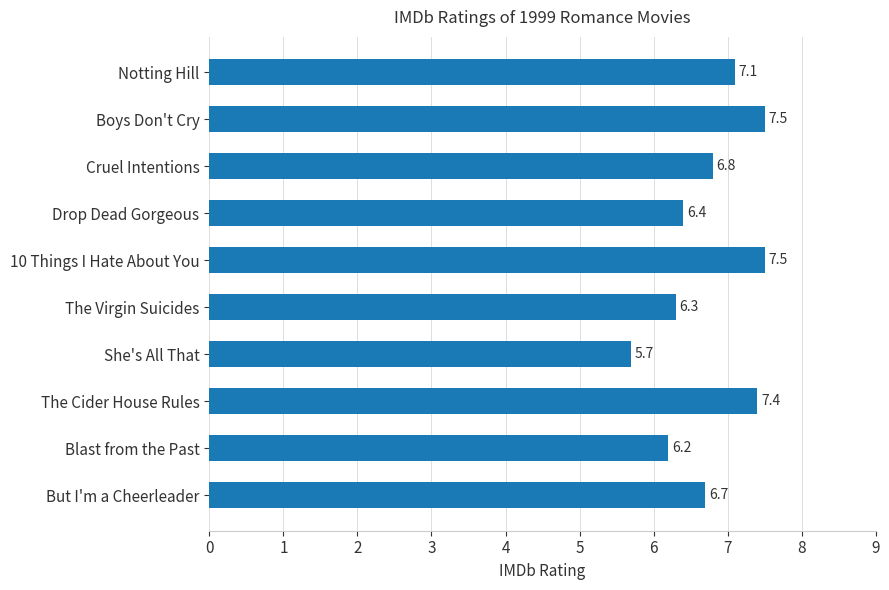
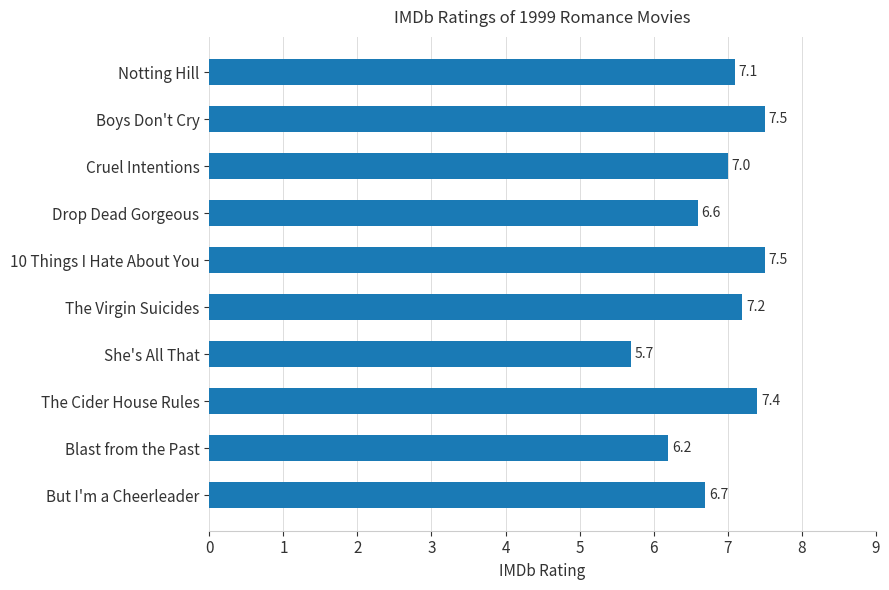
  {
    "Notting Hill": 7.1,
    "Boys Don't Cry": 7.5,
-   "Cruel Intentions": 6.8,
-   "Drop Dead Gorgeous": 6.4,
+   "Cruel Intentions": 7.0,
+   "Drop Dead Gorgeous": 6.6,
    "10 Things I Hate About You": 7.5,
-   "The Virgin Suicides": 6.3,
+   "The Virgin Suicides": 7.2,
    "She's All That": 5.7,
    "The Cider House Rules": 7.4,
    "Blast from the Past": 6.2,
    "But I'm a Cheerleader": 6.7
  }
